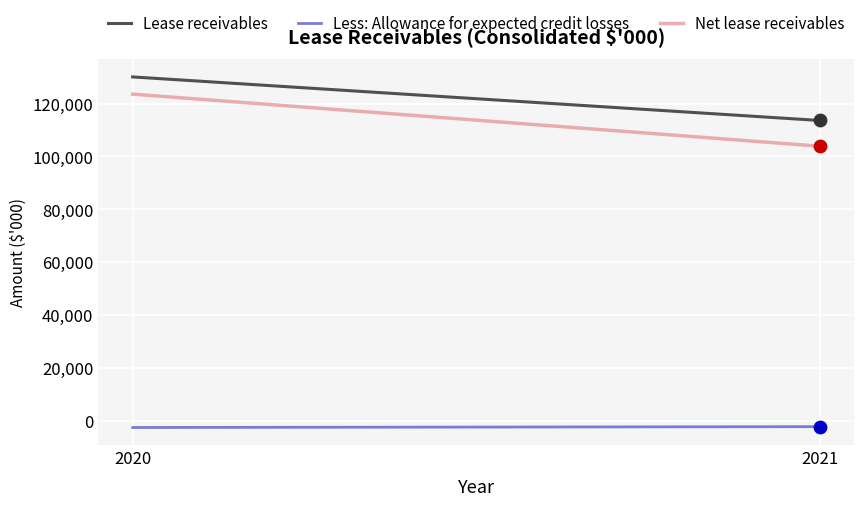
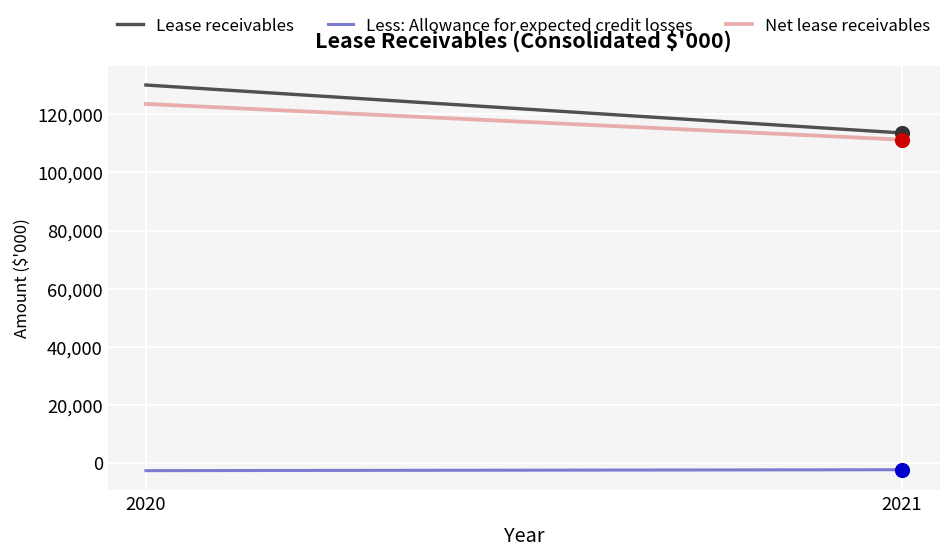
  {
    "Less: Allowance for expected credit losses": {
      "2020": "-3,000"
    },
    "Net lease receivables": {
      "2020": "124,000",
-     "2021": "104,000"
+     "2021": "111,000"
    }
  }
